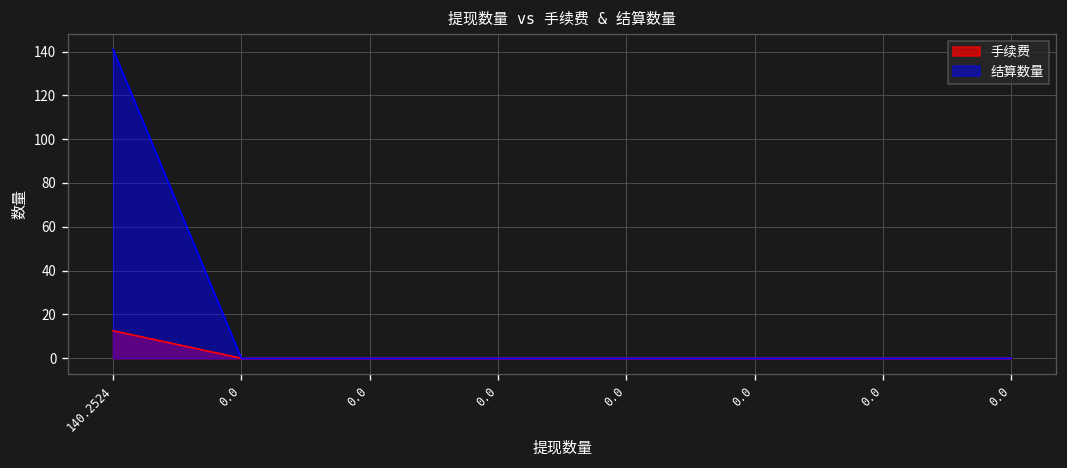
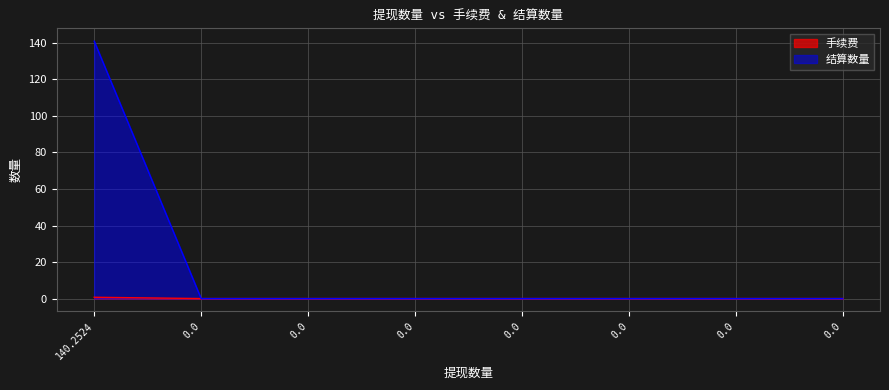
  {
    "手续费": {
-     "140.2524": 13
+     "140.2524": 1
    },
    "结算数量": {
      "140.2524": 141
    }
  }
